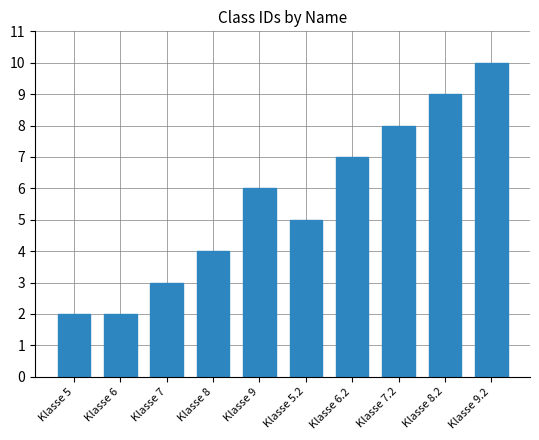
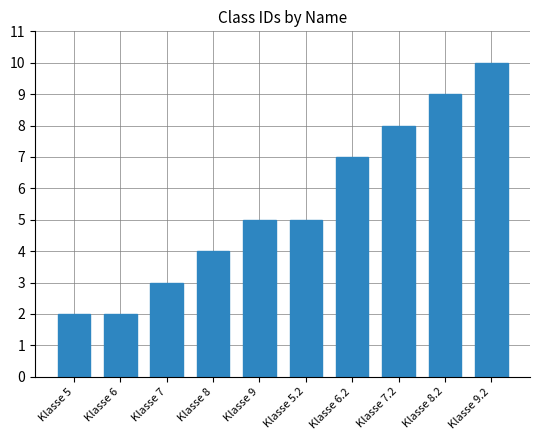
  {
    "Klasse 5": 2,
    "Klasse 6": 2,
    "Klasse 7": 3,
    "Klasse 8": 4,
-   "Klasse 9": 6,
+   "Klasse 9": 5,
    "Klasse 5.2": 5,
    "Klasse 6.2": 7,
    "Klasse 7.2": 8,
    "Klasse 8.2": 9,
    "Klasse 9.2": 10
  }
